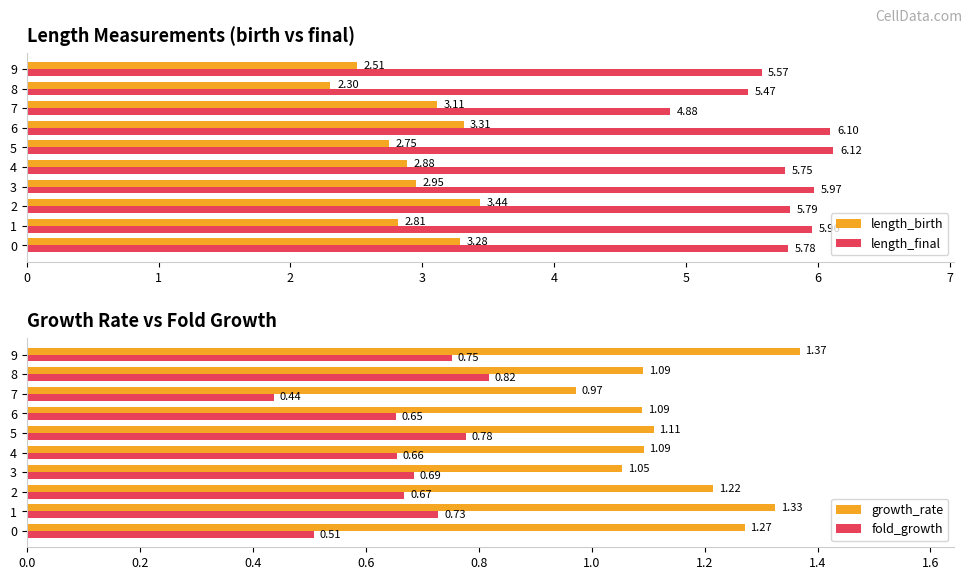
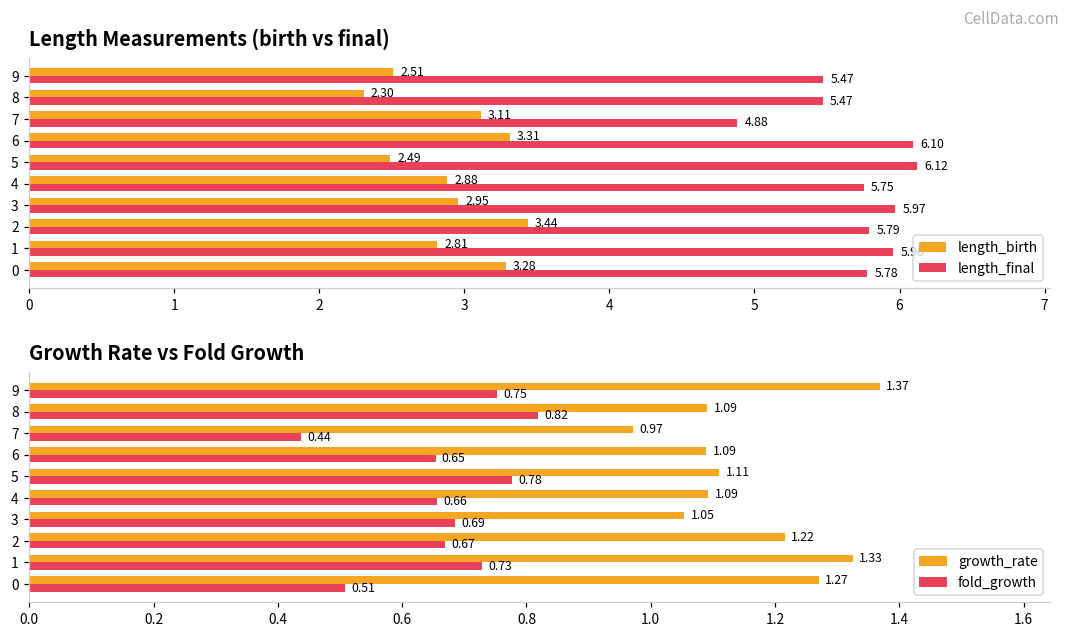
  {
    "Length Measurements (birth vs final)": {
      "length_birth": {
        "9": 2.51,
        "8": 2.30,
        "7": 3.11,
        "6": 3.31,
-       "5": 2.75,
+       "5": 2.49,
        "4": 2.88,
        "3": 2.95,
        "2": 3.44,
        "1": 2.81,
        "0": 3.28
      },
      "length_final": {
-       "9": 5.57,
+       "9": 5.47,
        "8": 5.47,
        "7": 4.88,
        "6": 6.10,
        "5": 6.12,
        "4": 5.75,
        "3": 5.97,
        "2": 5.79,
        "0": 5.78
      }
    },
    "Growth Rate vs Fold Growth": {
      "growth_rate": {
        "9": 1.37,
        "8": 1.09,
        "7": 0.97,
        "6": 1.09,
        "5": 1.11,
        "4": 1.09,
        "3": 1.05,
        "2": 1.22,
        "1": 1.33,
        "0": 1.27
      },
      "fold_growth": {
        "9": 0.75,
        "8": 0.82,
        "7": 0.44,
        "6": 0.65,
        "5": 0.78,
        "4": 0.66,
        "3": 0.69,
        "2": 0.67,
        "1": 0.73,
        "0": 0.51
      }
    }
  }
